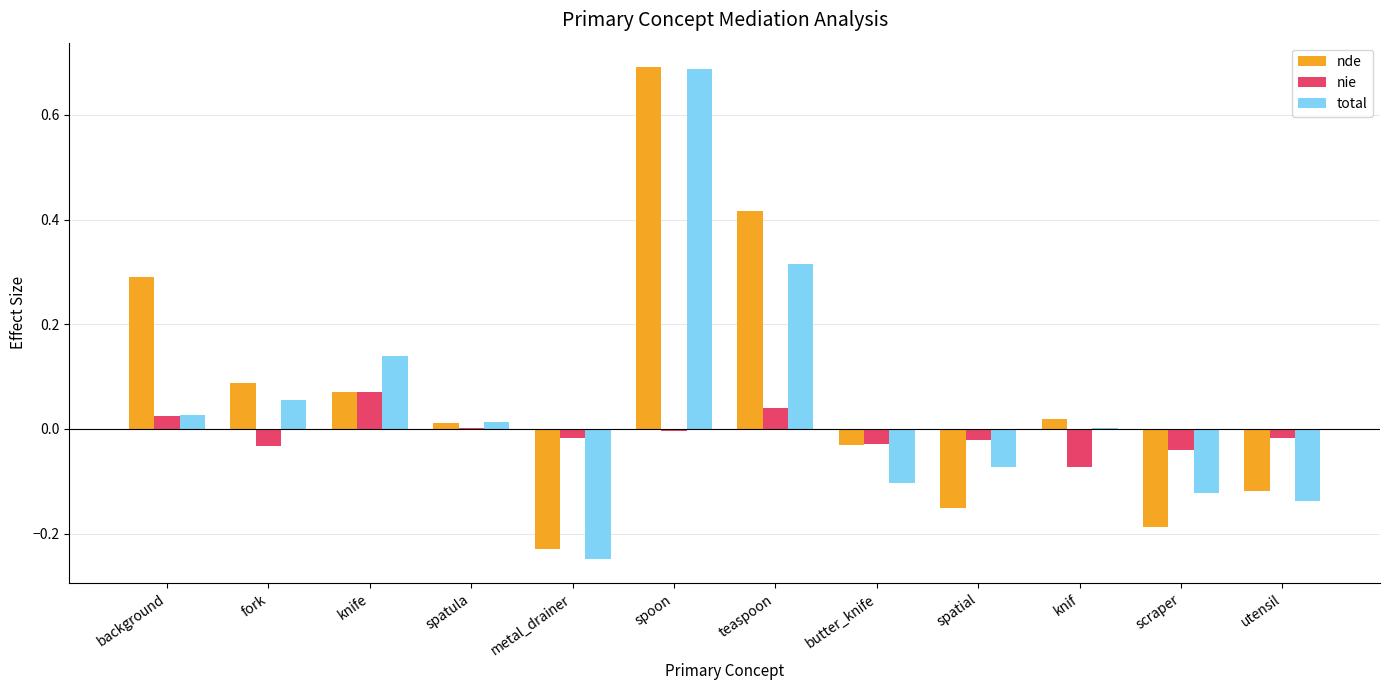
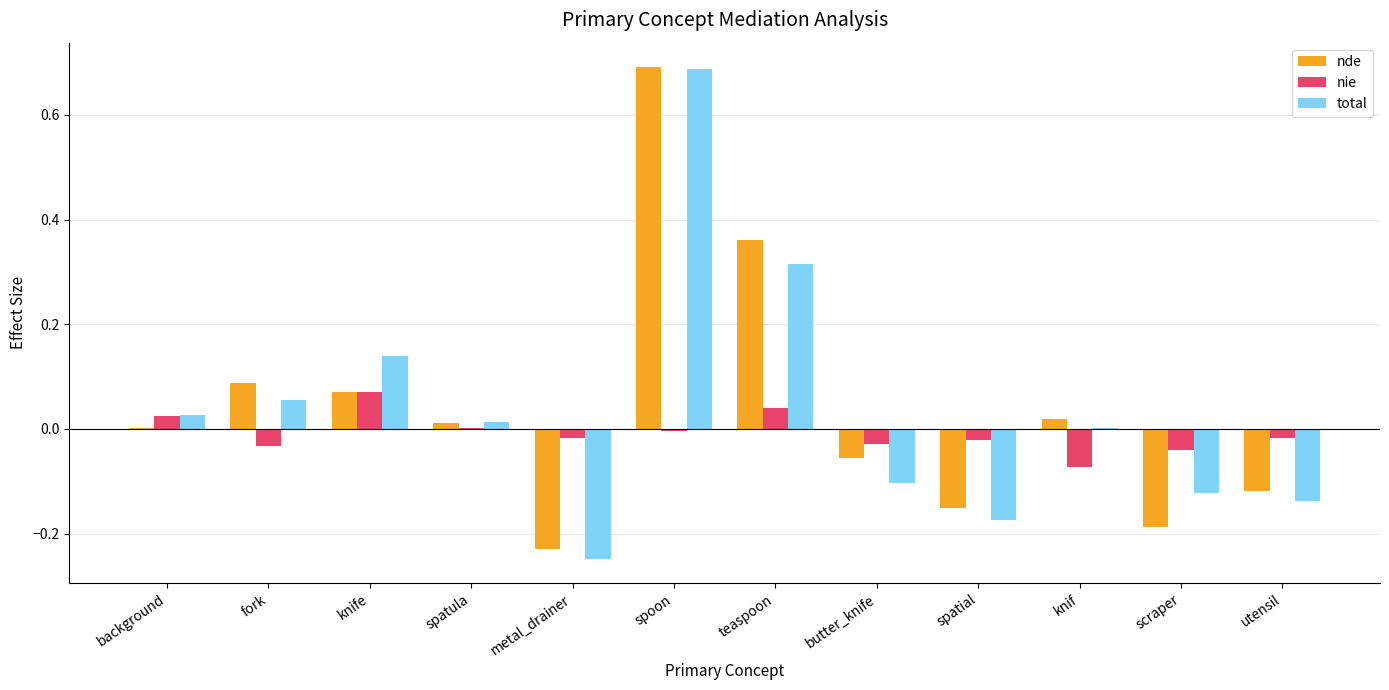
  {
    "nde": {
-     "background": 0.29,
+     "background": 0.00,
      "fork": 0.09,
      "knife": 0.07,
      "spatula": 0.01,
      "metal_drainer": -0.23,
      "spoon": 0.69,
-     "teaspoon": 0.42,
-     "butter_knife": -0.03,
+     "teaspoon": 0.36,
+     "butter_knife": -0.05,
      "spatial": -0.15,
      "knif": 0.02,
      "scraper": -0.19,
      "utensil": -0.12
    },
    "nie": {
      "background": 0.02,
      "fork": -0.03,
      "knife": 0.07,
      "metal_drainer": -0.02,
      "teaspoon": 0.04,
      "butter_knife": -0.03,
      "spatial": -0.02,
      "knif": -0.07,
      "scraper": -0.04,
      "utensil": -0.02
    },
    "total": {
      "background": 0.03,
      "fork": 0.05,
      "knife": 0.14,
      "spatula": 0.01,
      "metal_drainer": -0.25,
      "spoon": 0.69,
      "teaspoon": 0.32,
      "butter_knife": -0.10,
-     "spatial": -0.07,
+     "spatial": -0.17,
      "scraper": -0.12,
      "utensil": -0.14
    }
  }
